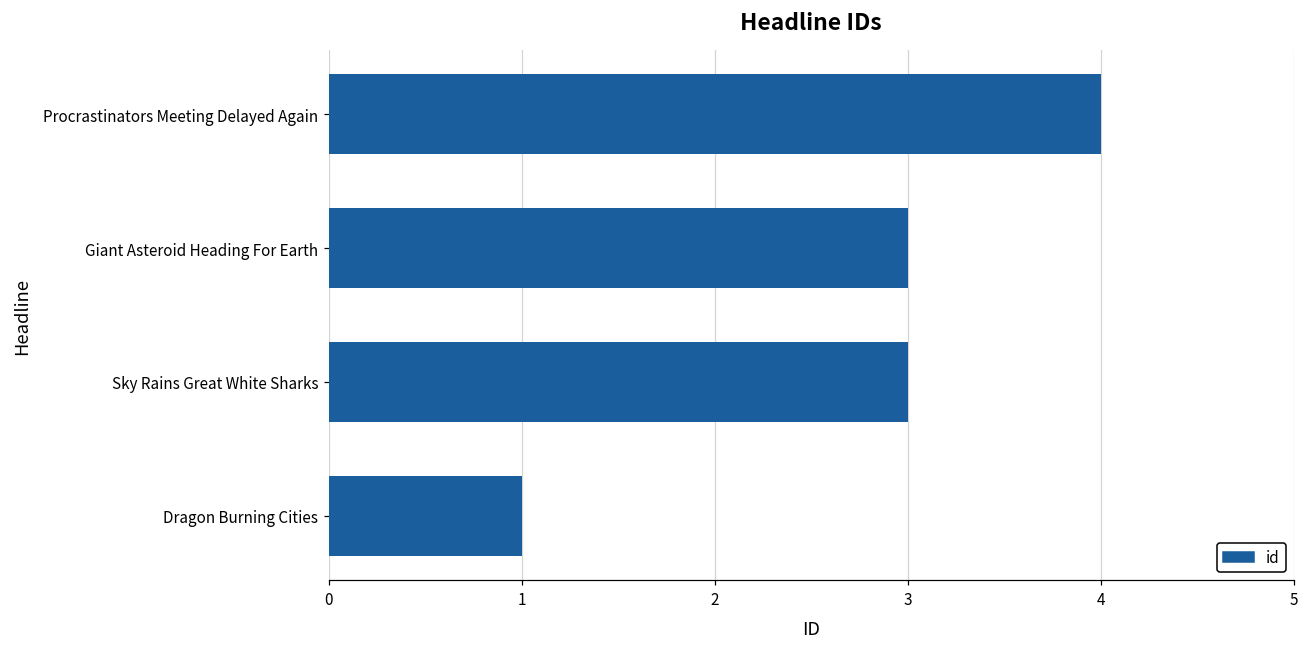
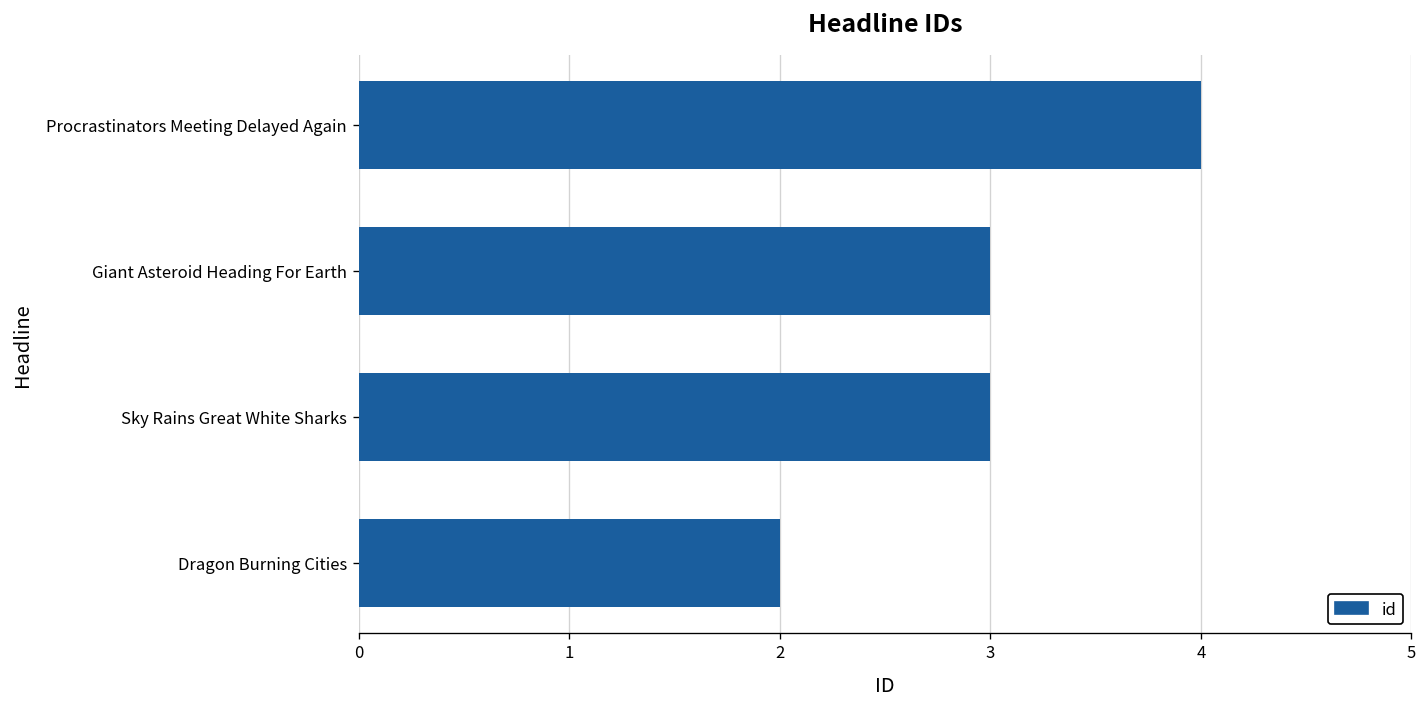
  {
    "Procrastinators Meeting Delayed Again": 4,
    "Giant Asteroid Heading For Earth": 3,
    "Sky Rains Great White Sharks": 3,
-   "Dragon Burning Cities": 1
+   "Dragon Burning Cities": 2
  }
